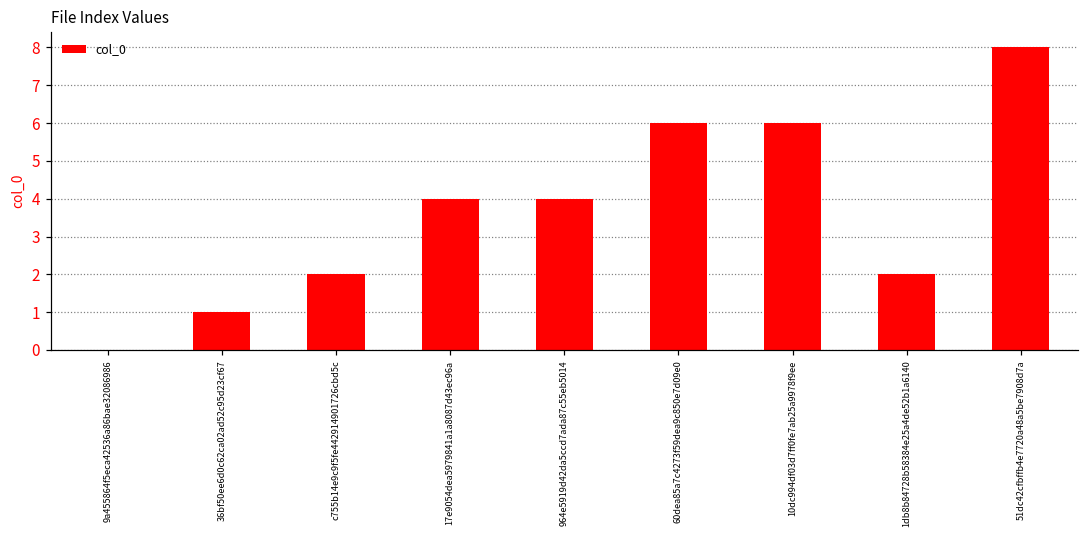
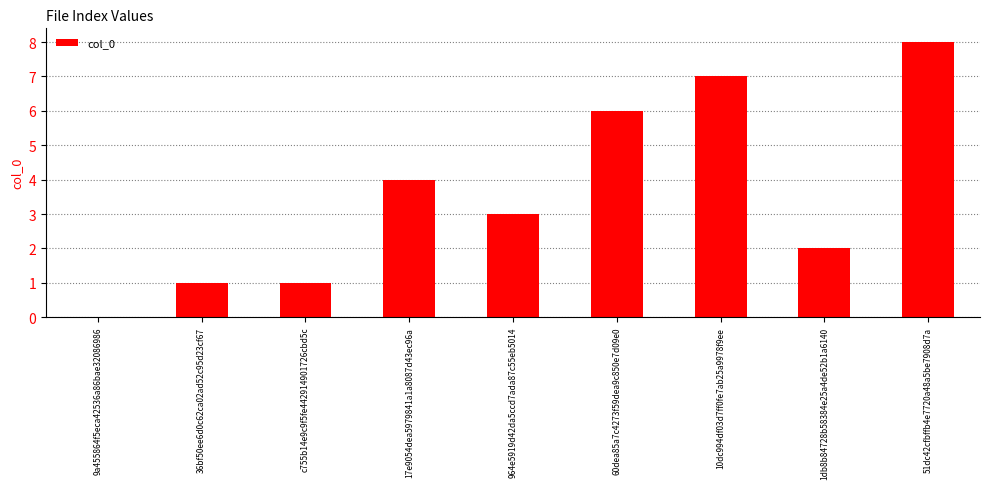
  {
    "9a455864f5eca42536a86bae32086986": 0,
    "36bf50ee6d0c62ca02ad52c95d23cf67": 1,
-   "c755b14e9c9f5fe442914901726cbd5c": 2,
+   "c755b14e9c9f5fe442914901726cbd5c": 1,
    "17e9054dea5979841a1a8087d43ec96a": 4,
-   "964e5919d42da5ccd7ada87c55eb5014": 4,
+   "964e5919d42da5ccd7ada87c55eb5014": 3,
    "60dea85a7c4273f59dea9c850e7d09e0": 6,
-   "10dc994df03d7ff0fe7ab25a9978f9ee": 6,
+   "10dc994df03d7ff0fe7ab25a9978f9ee": 7,
    "1db8b84728b58384e25a4de52b1a6140": 2,
    "51dc42cfbffb4e7720a48a5be7908d7a": 8
  }
